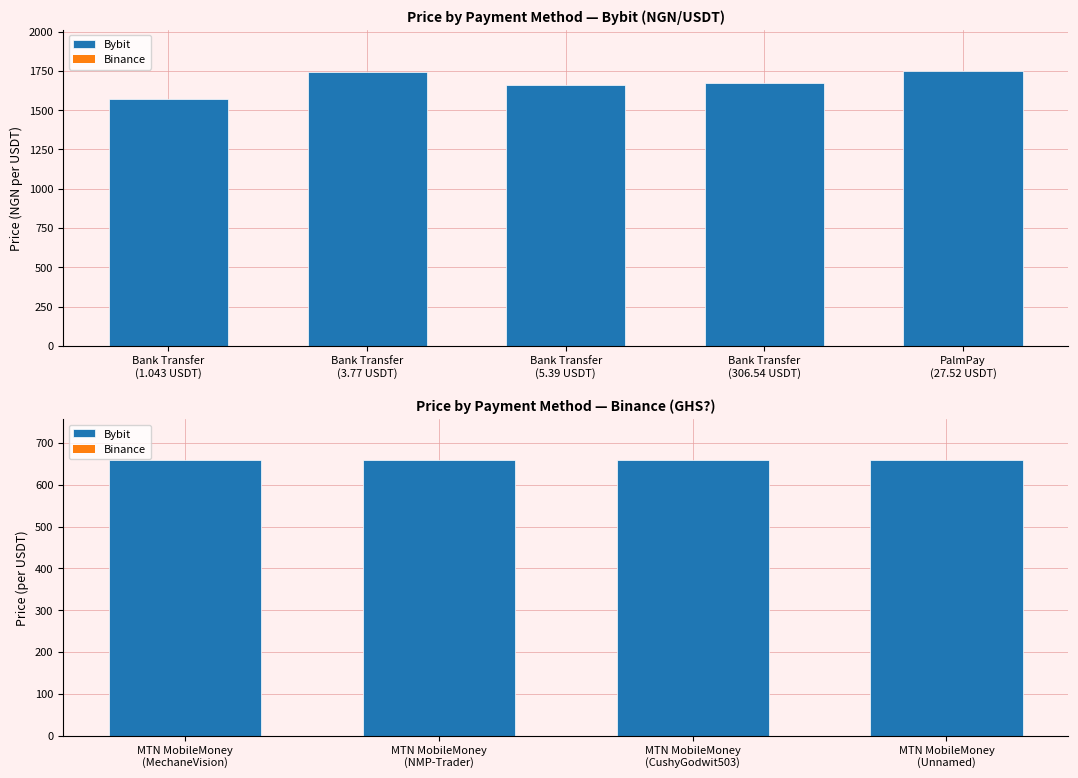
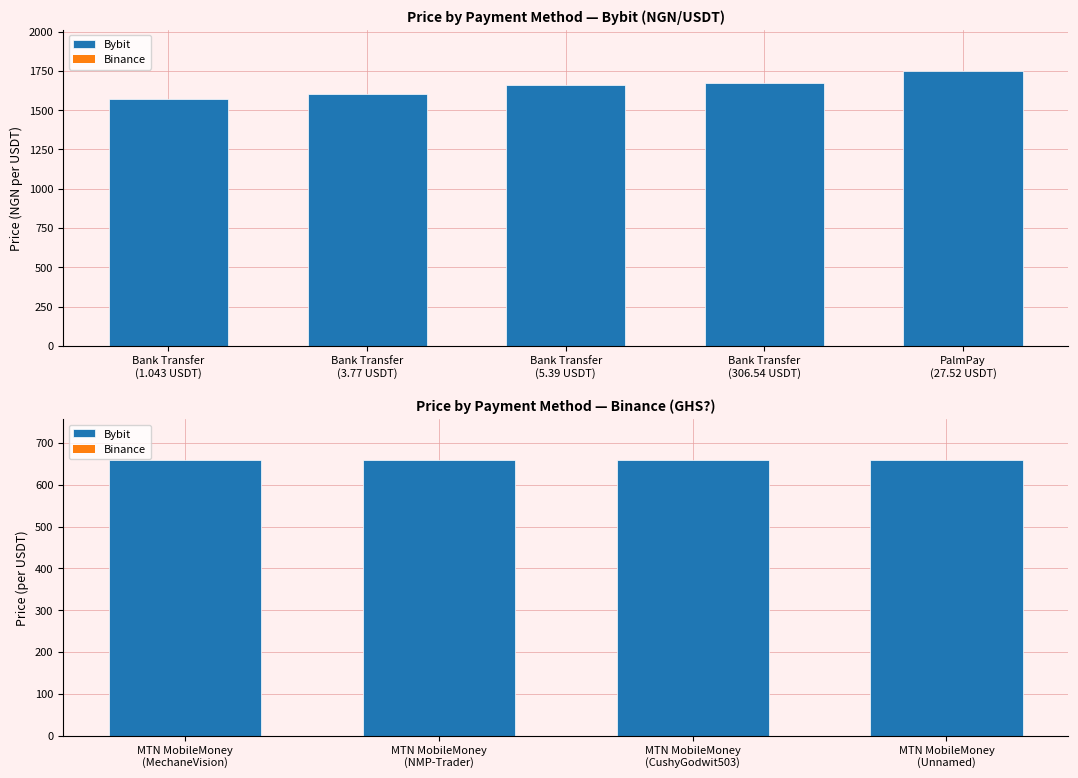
  {
    "Price by Payment Method — Bybit (NGN/USDT)": {
      "Bybit": {
        "Bank Transfer (1.043 USDT)": 1570,
-       "Bank Transfer (3.77 USDT)": 1740,
+       "Bank Transfer (3.77 USDT)": 1600,
        "Bank Transfer (5.39 USDT)": 1660,
        "Bank Transfer (306.54 USDT)": 1670,
        "PalmPay (27.52 USDT)": 1750
      },
      "Binance": {
        "Bank Transfer (1.043 USDT)": 0,
        "Bank Transfer (3.77 USDT)": 0,
        "Bank Transfer (5.39 USDT)": 0,
        "Bank Transfer (306.54 USDT)": 0,
        "PalmPay (27.52 USDT)": 0
      }
    },
    "Price by Payment Method — Binance (GHS?)": {
      "Bybit": {
        "MTN MobileMoney (MechaneVision)": 660,
        "MTN MobileMoney (NMP-Trader)": 660,
        "MTN MobileMoney (CushyGodwit503)": 660,
        "MTN MobileMoney (Unnamed)": 660
      },
      "Binance": {
        "MTN MobileMoney (MechaneVision)": 0,
        "MTN MobileMoney (NMP-Trader)": 0,
        "MTN MobileMoney (CushyGodwit503)": 0,
        "MTN MobileMoney (Unnamed)": 0
      }
    }
  }
